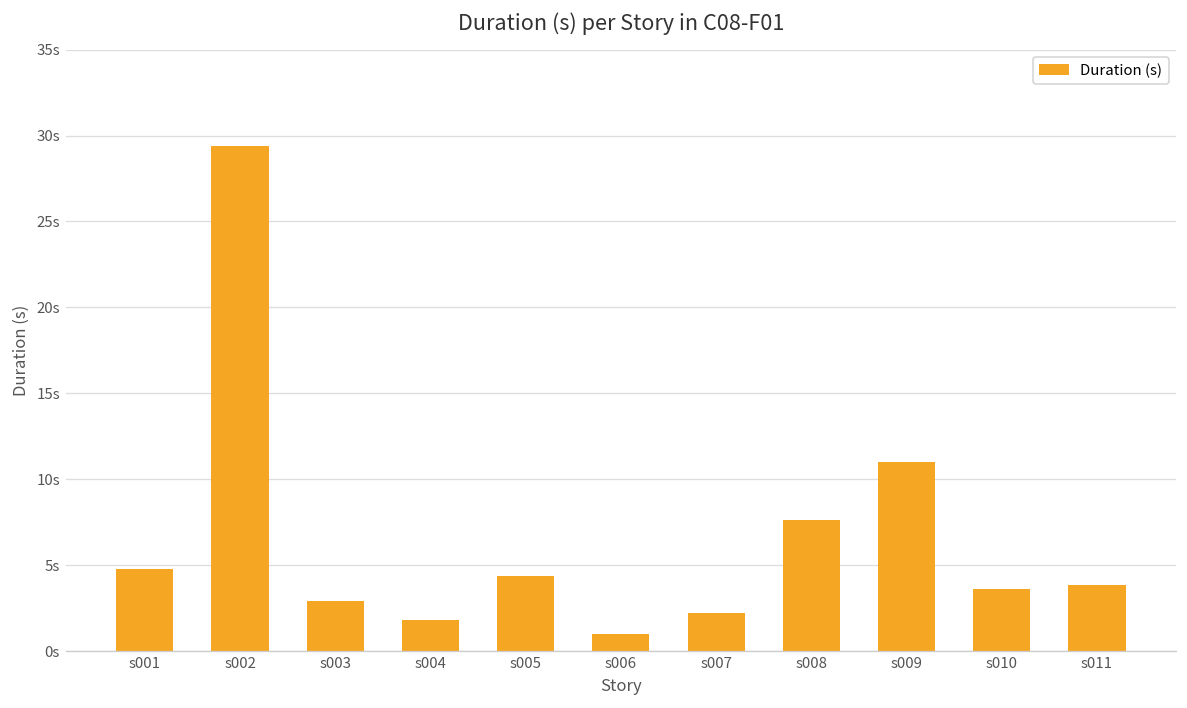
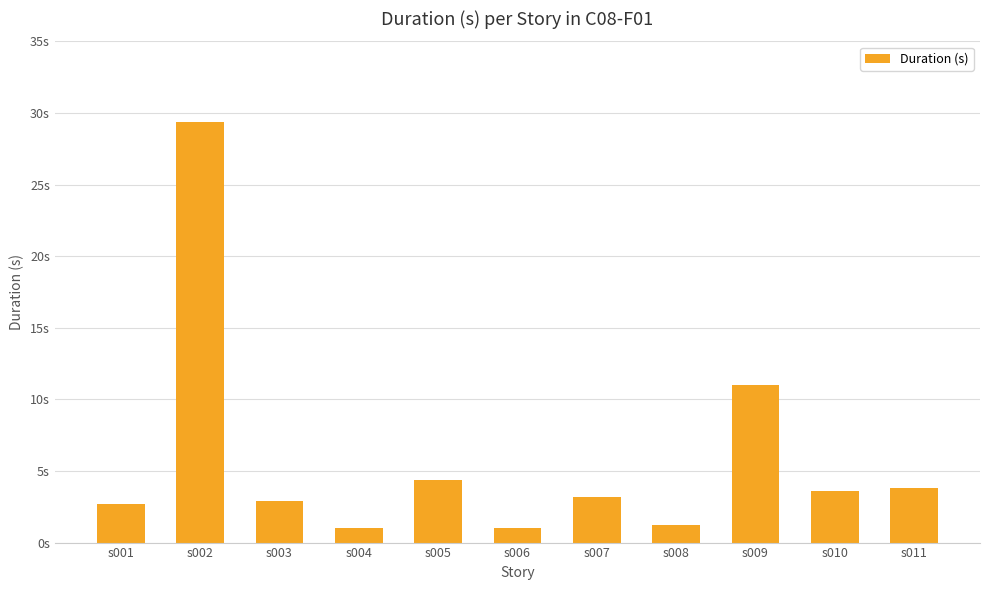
  {
-   "s001": "4.8s",
+   "s001": "2.7s",
    "s002": "29.4s",
    "s003": "2.9s",
-   "s004": "1.8s",
+   "s004": "1.0s",
    "s005": "4.4s",
    "s006": "1.0s",
-   "s007": "2.2s",
-   "s008": "7.6s",
+   "s007": "3.2s",
+   "s008": "1.2s",
    "s009": "11.0s",
    "s010": "3.6s",
    "s011": "3.8s"
  }
